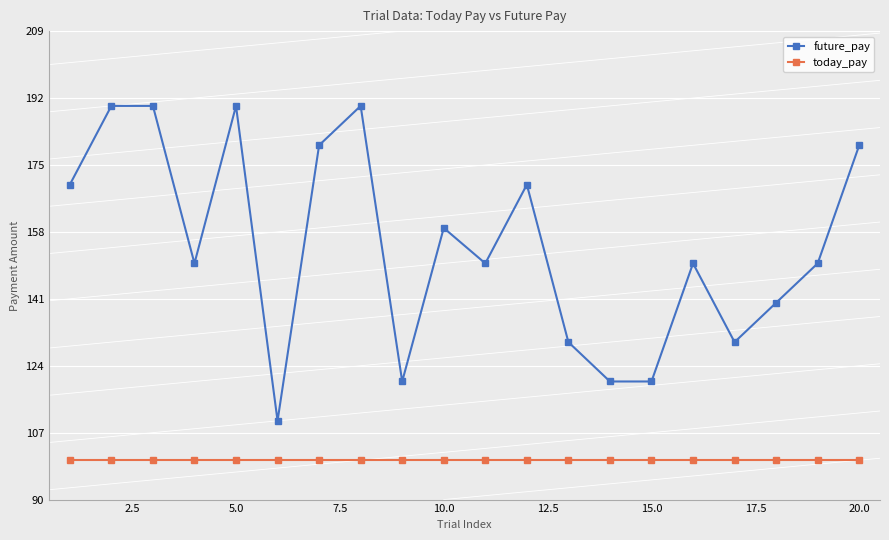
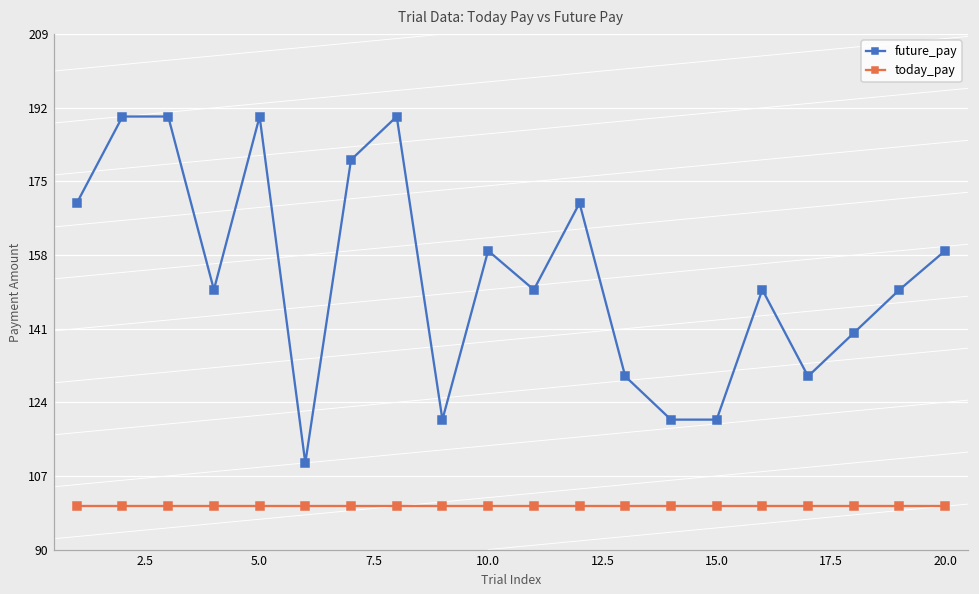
  {
    "future_pay": {
      "5.0": 190,
      "10.0": 159,
      "15.0": 120,
-     "20.0": 180
+     "20.0": 159
    },
    "today_pay": {
      "5.0": 100,
      "10.0": 100,
      "15.0": 100,
      "20.0": 100
    }
  }
